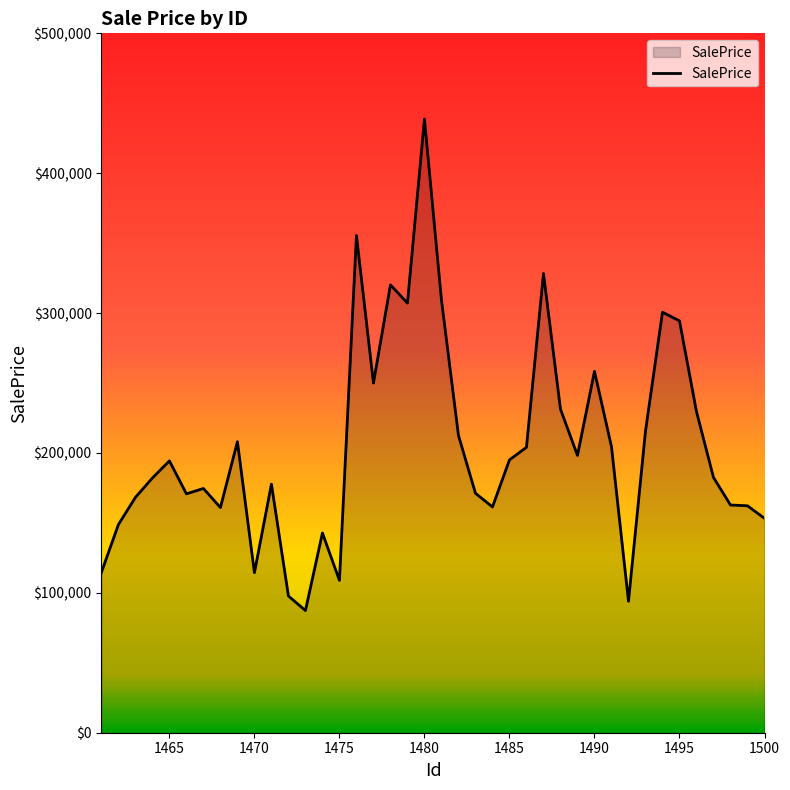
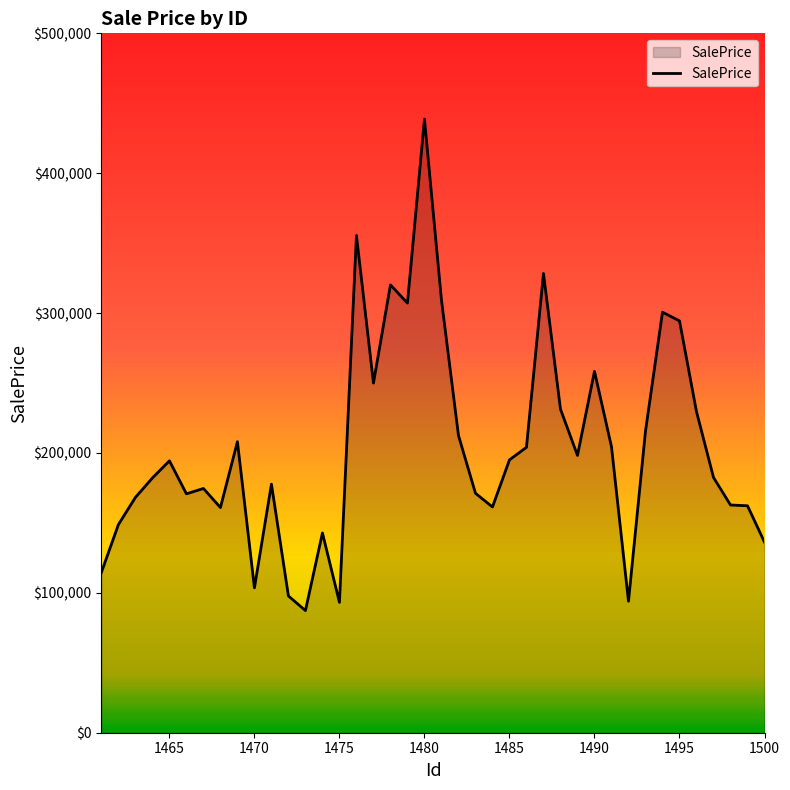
  {
    "1465": "$194,000",
-   "1470": "$114,000",
-   "1475": "$109,000",
+   "1470": "$104,000",
+   "1475": "$93,000",
    "1480": "$439,000",
    "1485": "$195,000",
    "1490": "$258,000",
    "1495": "$294,000",
-   "1500": "$153,000"
+   "1500": "$136,000"
  }
